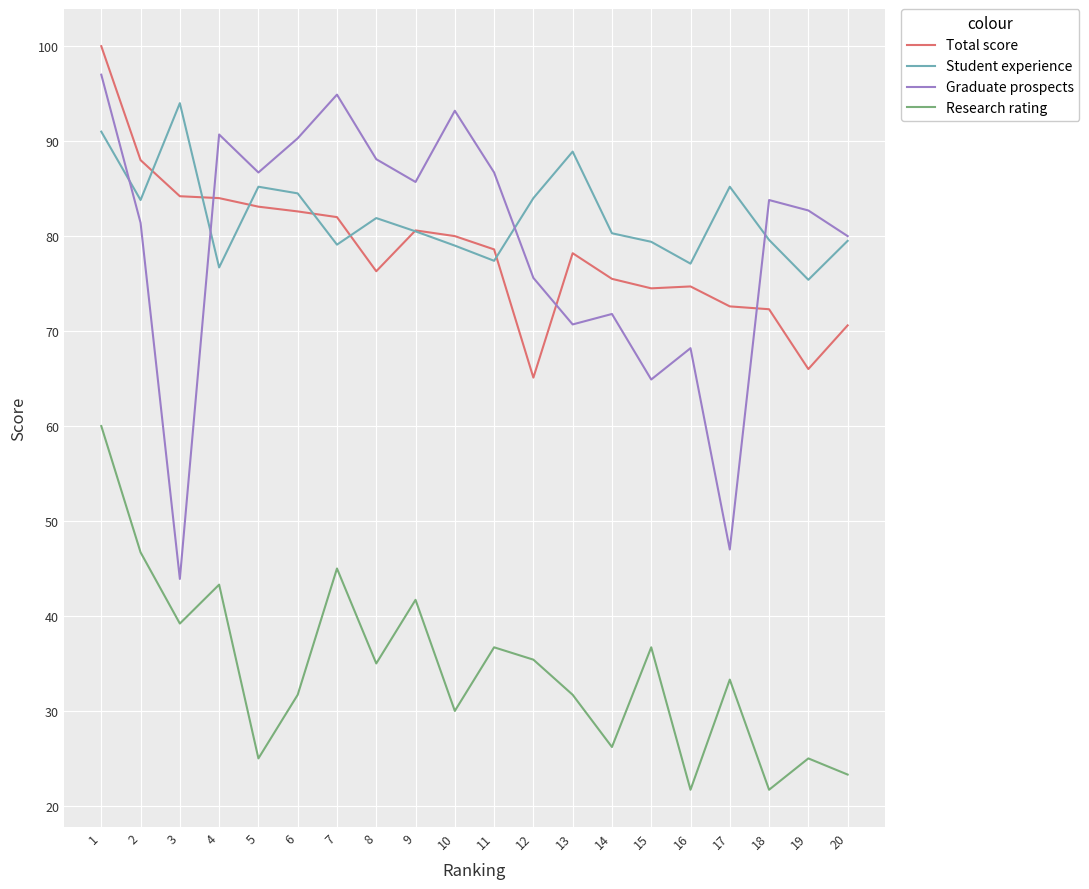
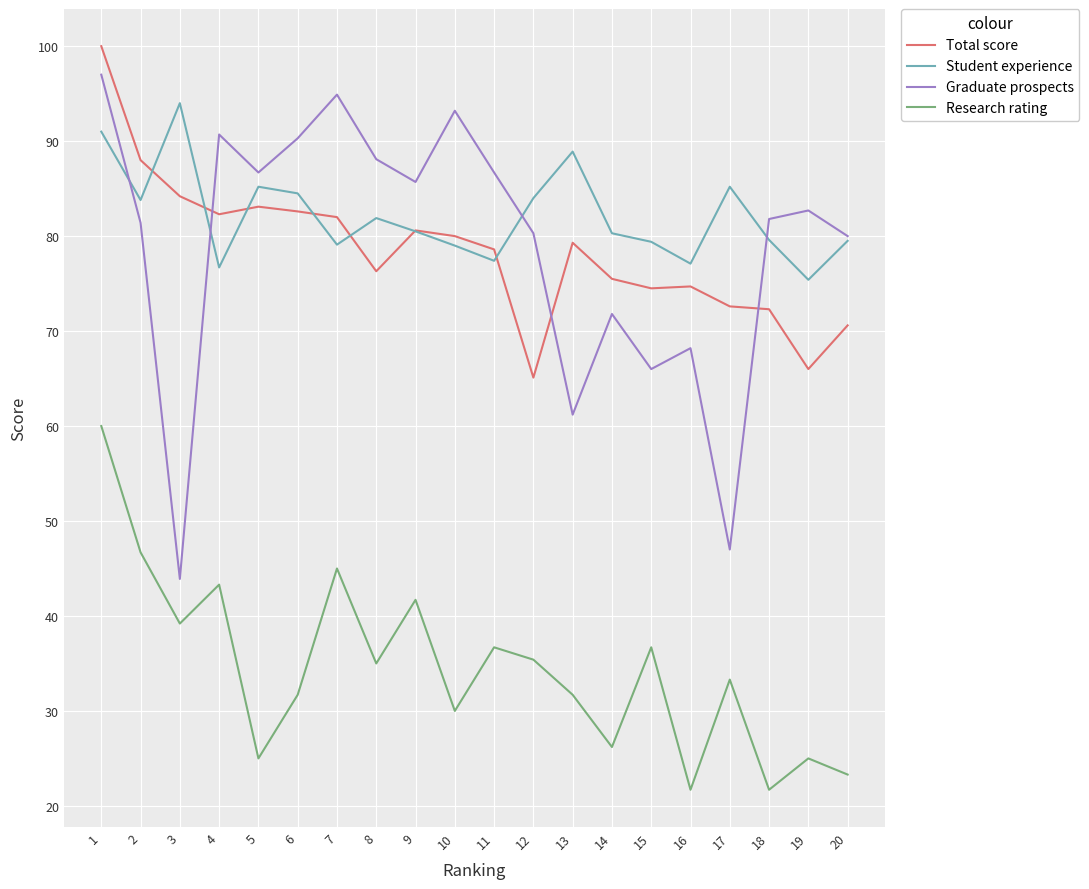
  {
    "Total score": {
      "1": 100,
      "2": 88,
      "3": 84,
-     "4": 84,
+     "4": 82,
      "5": 83,
      "6": 83,
      "7": 82,
      "8": 76,
      "10": 80,
      "11": 79,
      "12": 65,
-     "13": 78,
+     "13": 79,
      "14": 76,
      "15": 75,
      "16": 75,
      "17": 73,
      "18": 72,
      "19": 66,
      "20": 71
    },
    "Graduate prospects": {
      "1": 97,
      "2": 81,
      "3": 44,
      "4": 91,
      "5": 87,
      "6": 90,
      "7": 95,
      "8": 88,
      "9": 86,
      "10": 93,
      "11": 87,
-     "12": 76,
-     "13": 71,
+     "12": 80,
+     "13": 61,
      "14": 72,
-     "15": 65,
+     "15": 66,
      "16": 68,
      "17": 47,
-     "18": 84,
+     "18": 82,
      "19": 83,
      "20": 80
    }
  }
